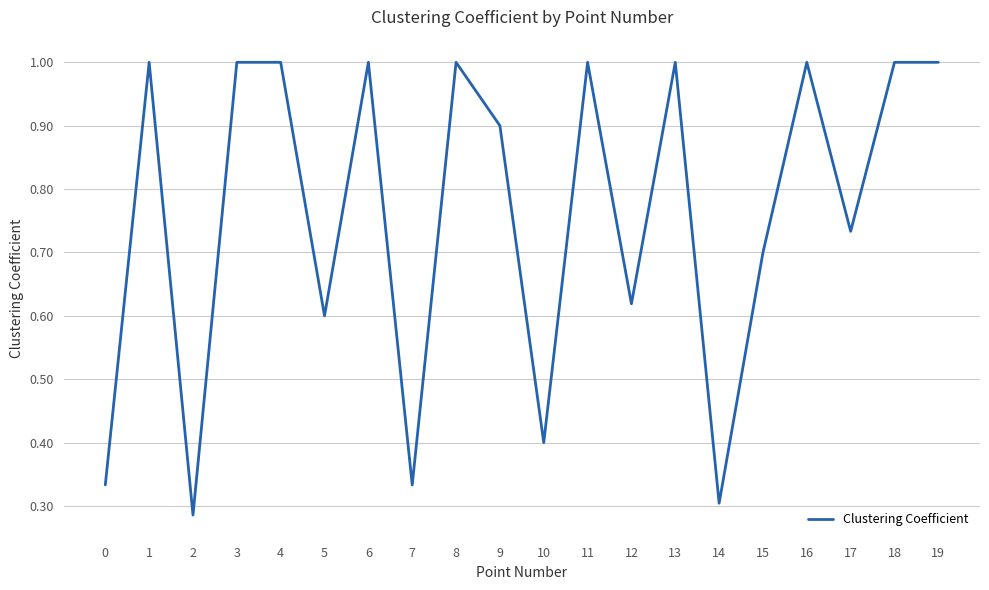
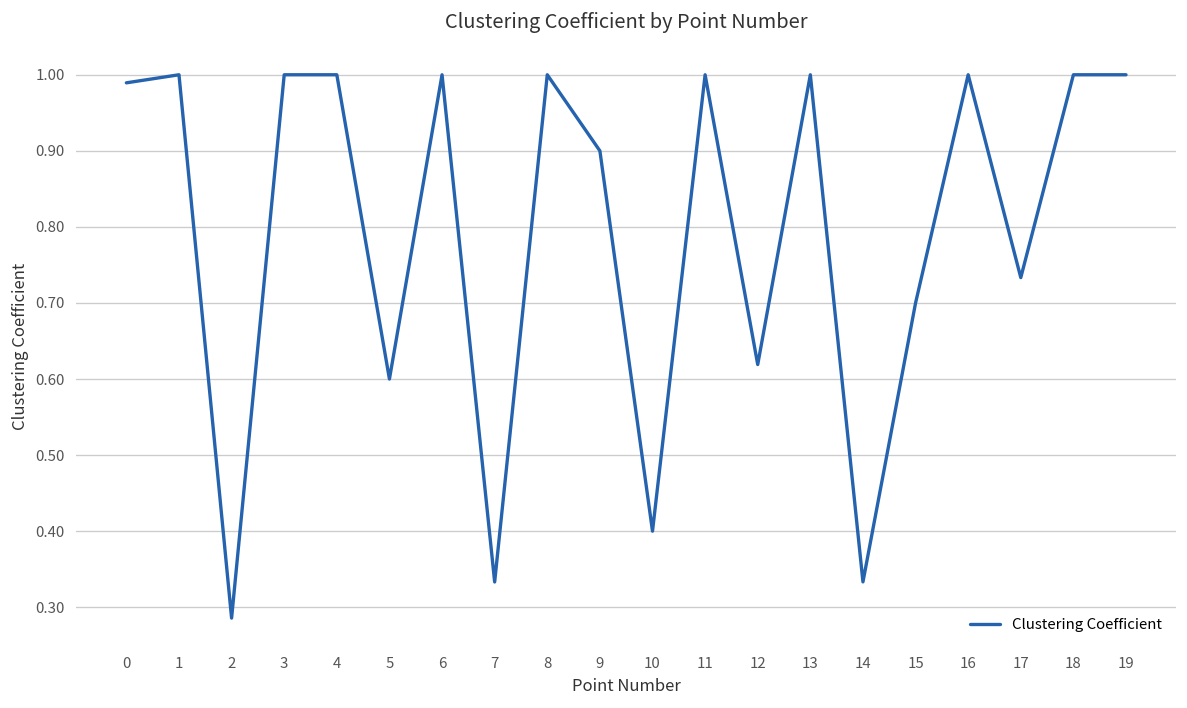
  {
-   "0": 0.33,
+   "0": 0.99,
    "1": 1.00,
    "2": 0.29,
    "3": 1.00,
    "4": 1.00,
    "5": 0.60,
    "6": 1.00,
    "7": 0.33,
    "8": 1.00,
    "9": 0.90,
    "10": 0.40,
    "11": 1.00,
    "12": 0.62,
    "13": 1.00,
-   "14": 0.30,
+   "14": 0.33,
    "15": 0.70,
    "16": 1.00,
    "17": 0.73,
    "18": 1.00,
    "19": 1.00
  }
